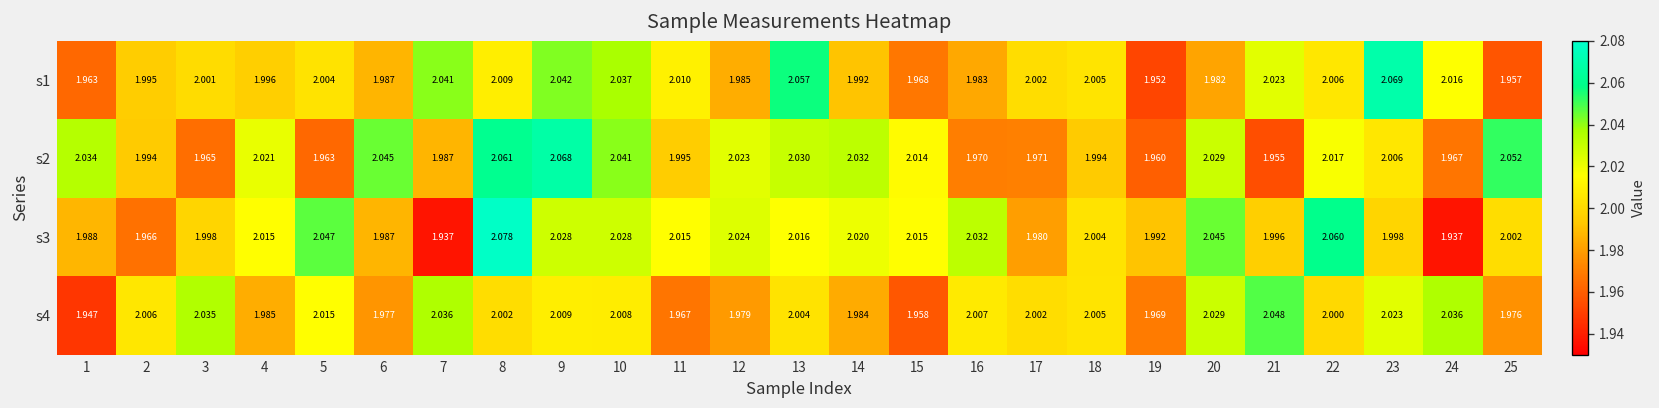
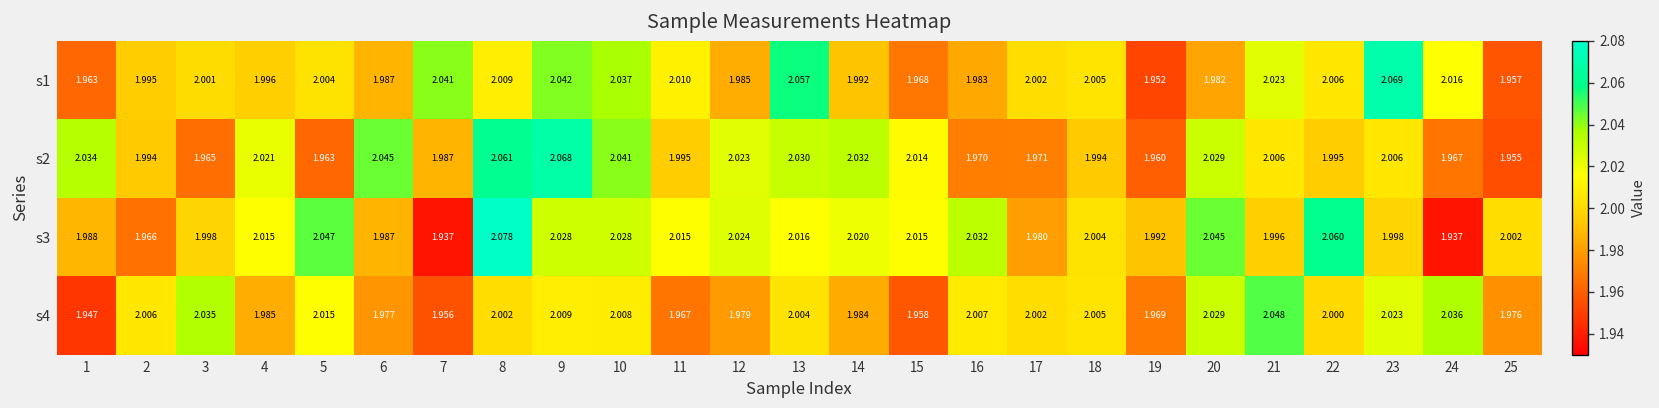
  {
    "s1": {
      "1": 1.963,
      "2": 1.995,
      "3": 2.001,
      "4": 1.996,
      "5": 2.004,
      "6": 1.987,
      "7": 2.041,
      "8": 2.009,
      "9": 2.042,
      "10": 2.037,
      "11": 2.010,
      "12": 1.985,
      "13": 2.057,
      "14": 1.992,
      "15": 1.968,
      "16": 1.983,
      "17": 2.002,
      "18": 2.005,
      "19": 1.952,
      "20": 1.982,
      "21": 2.023,
      "22": 2.006,
      "23": 2.069,
      "24": 2.016,
      "25": 1.957
    },
    "s2": {
      "1": 2.034,
      "2": 1.994,
      "3": 1.965,
      "4": 2.021,
      "5": 1.963,
      "6": 2.045,
      "7": 1.987,
      "8": 2.061,
      "9": 2.068,
      "10": 2.041,
      "11": 1.995,
      "12": 2.023,
      "13": 2.030,
      "14": 2.032,
      "15": 2.014,
      "16": 1.970,
      "17": 1.971,
      "18": 1.994,
      "19": 1.960,
      "20": 2.029,
-     "21": 1.955,
-     "22": 2.017,
+     "21": 2.006,
+     "22": 1.995,
      "23": 2.006,
      "24": 1.967,
-     "25": 2.052
+     "25": 1.955
    },
    "s3": {
      "1": 1.988,
      "2": 1.966,
      "3": 1.998,
      "4": 2.015,
      "5": 2.047,
      "6": 1.987,
      "7": 1.937,
      "8": 2.078,
      "9": 2.028,
      "10": 2.028,
      "11": 2.015,
      "12": 2.024,
      "13": 2.016,
      "14": 2.020,
      "15": 2.015,
      "16": 2.032,
      "17": 1.980,
      "18": 2.004,
      "19": 1.992,
      "20": 2.045,
      "21": 1.996,
      "22": 2.060,
      "23": 1.998,
      "24": 1.937,
      "25": 2.002
    },
    "s4": {
      "1": 1.947,
      "2": 2.006,
      "3": 2.035,
      "4": 1.985,
      "5": 2.015,
      "6": 1.977,
-     "7": 2.036,
+     "7": 1.956,
      "8": 2.002,
      "9": 2.009,
      "10": 2.008,
      "11": 1.967,
      "12": 1.979,
      "13": 2.004,
      "14": 1.984,
      "15": 1.958,
      "16": 2.007,
      "17": 2.002,
      "18": 2.005,
      "19": 1.969,
      "20": 2.029,
      "21": 2.048,
      "22": 2.000,
      "23": 2.023,
      "24": 2.036,
      "25": 1.976
    }
  }
